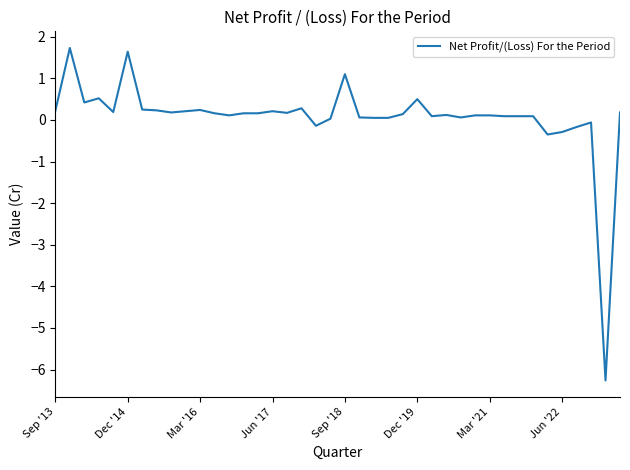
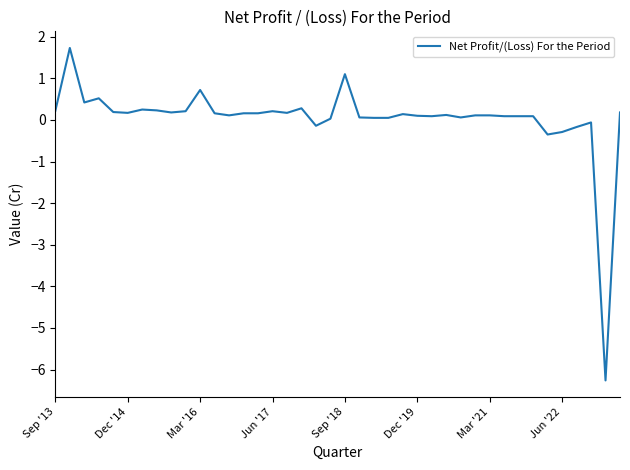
  {
    "Sep '13": 0.2,
-   "Dec '14": 1.6,
-   "Mar '16": 0.2,
+   "Dec '14": 0.2,
+   "Mar '16": 0.7,
    "Jun '17": 0.2,
    "Sep '18": 1.1,
-   "Dec '19": 0.5,
+   "Dec '19": 0.1,
    "Mar '21": 0.1,
    "Jun '22": -0.3
  }
